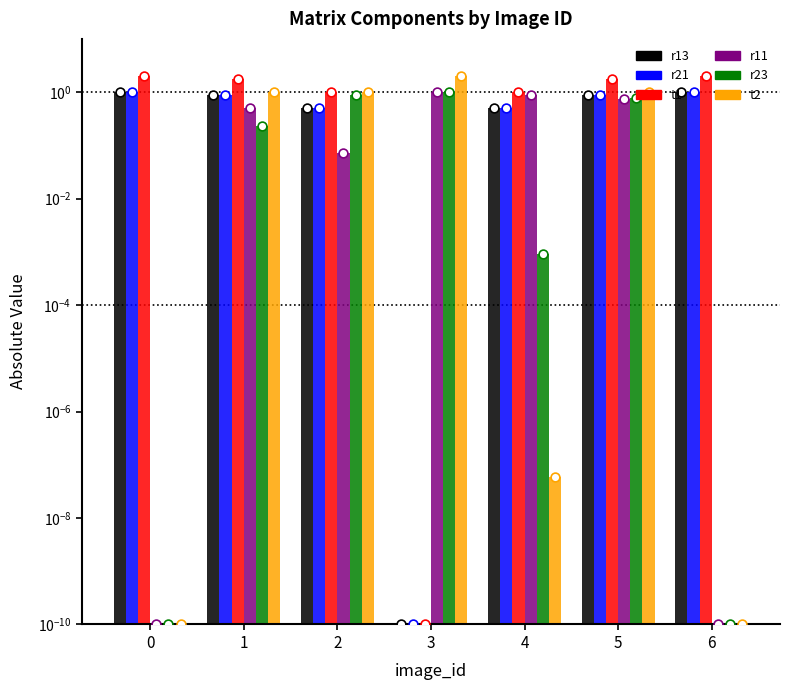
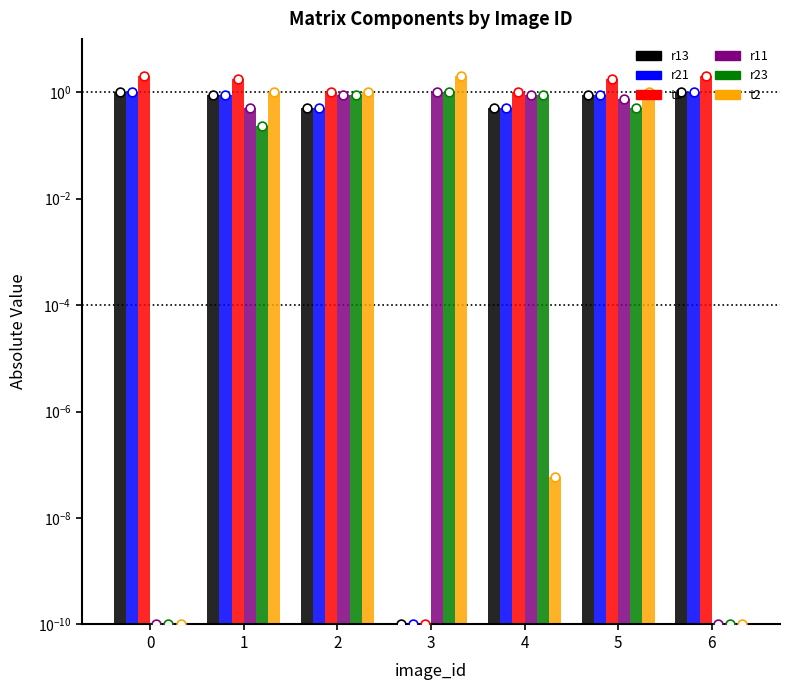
  {
    "r13": {
      "0": 1.0,
      "1": 0.9,
      "2": 0.5,
      "3": 0.00000000010,
      "4": 0.5,
      "5": 0.9,
      "6": 1.0
    },
    "r21": {
      "0": 1.0,
      "1": 0.9,
      "2": 0.5,
      "3": 0.00000000010,
      "4": 0.5,
      "5": 0.9,
      "6": 1.0
    },
    "t1": {
      "0": 2.0,
      "1": 1.7,
      "2": 1.0,
      "3": 0.00000000010,
      "4": 1.0,
      "5": 1.7,
      "6": 2.0
    },
    "r11": {
      "0": 0.00000000010,
      "1": 0.5,
-     "2": 0.07,
+     "2": 0.9,
      "3": 1.0,
      "4": 0.9,
      "5": 0.8,
      "6": 0.00000000010
    },
    "r23": {
      "0": 0.00000000010,
      "1": 0.23,
      "2": 0.9,
      "3": 1.0,
-     "4": 0.0009,
-     "5": 0.8,
+     "4": 0.9,
+     "5": 0.5,
      "6": 0.00000000010
    },
    "t2": {
      "0": 0.00000000010,
      "1": 1.0,
      "2": 1.0,
      "3": 2.0,
      "4": 0.00000006,
      "5": 1.0,
      "6": 0.00000000010
    }
  }
